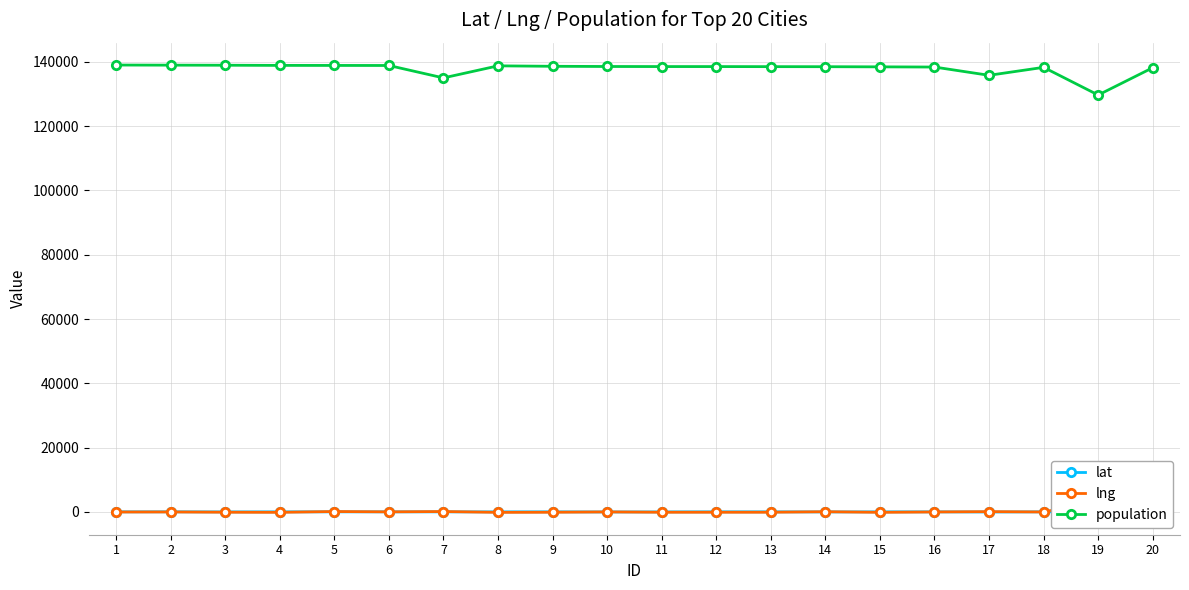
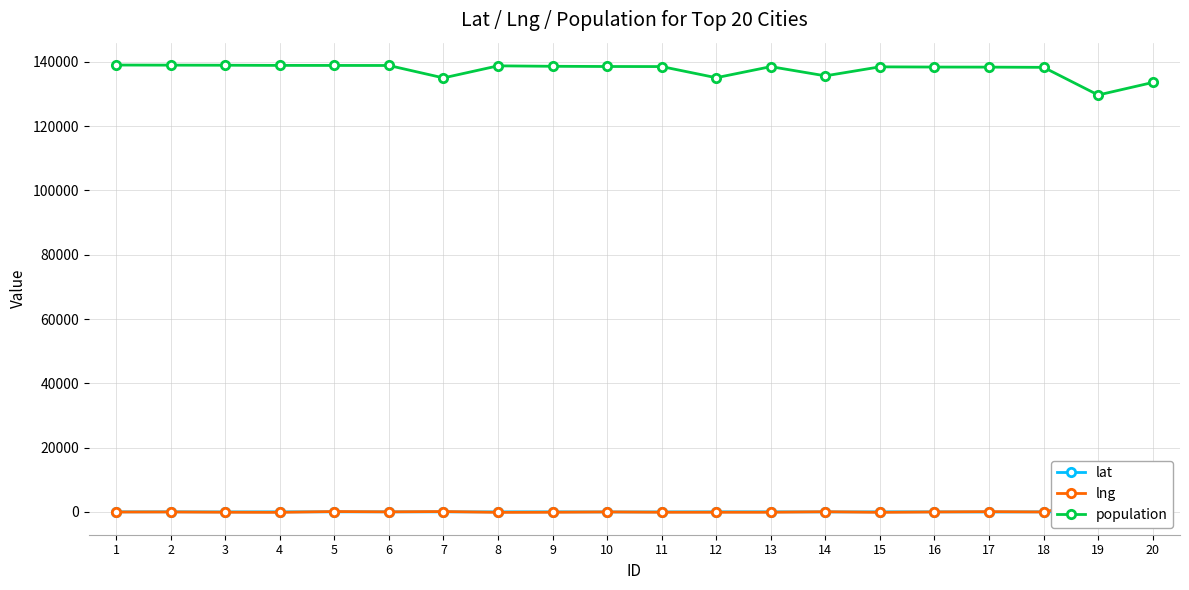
  {
    "population": {
      "1": 139000,
      "2": 139000,
      "3": 139000,
      "4": 139000,
      "5": 139000,
      "6": 139000,
      "7": 135000,
      "8": 139000,
      "9": 139000,
      "10": 139000,
      "11": 139000,
-     "12": 139000,
+     "12": 135000,
      "13": 138000,
-     "14": 138000,
+     "14": 136000,
      "15": 138000,
      "16": 138000,
-     "17": 136000,
+     "17": 138000,
      "18": 138000,
      "19": 130000,
-     "20": 138000
+     "20": 134000
    }
  }
